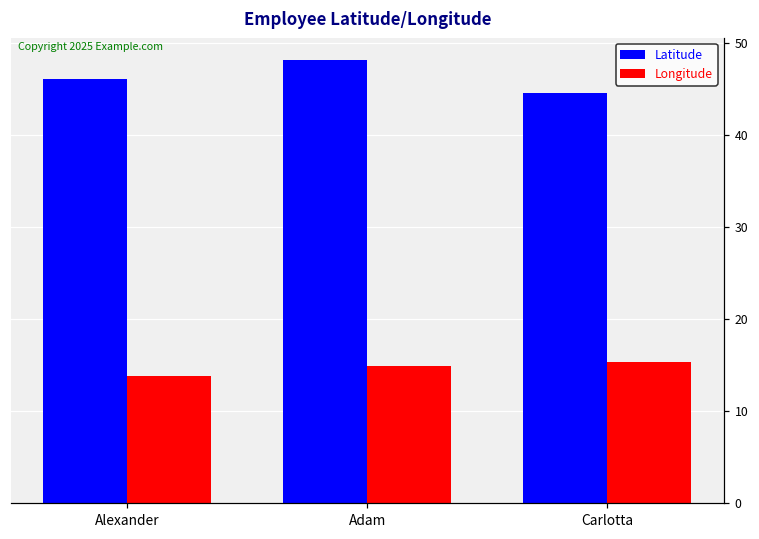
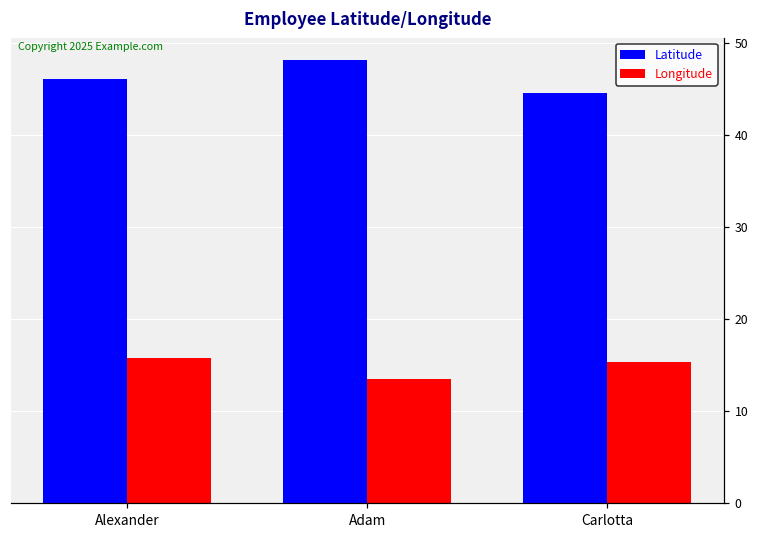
  {
    "Latitude": {
      "Adam": 48,
      "Carlotta": 45
    },
    "Longitude": {
-     "Alexander": 14,
-     "Adam": 15,
+     "Alexander": 16,
+     "Adam": 13,
      "Carlotta": 15
    }
  }
